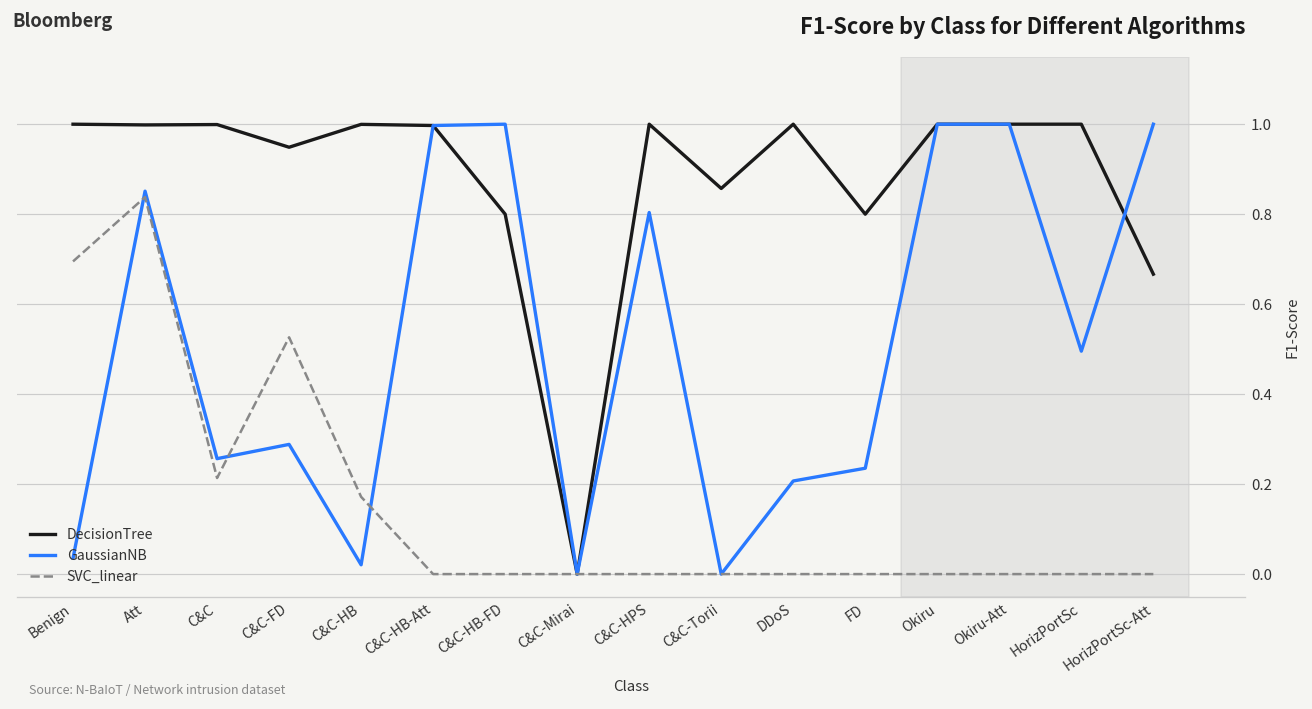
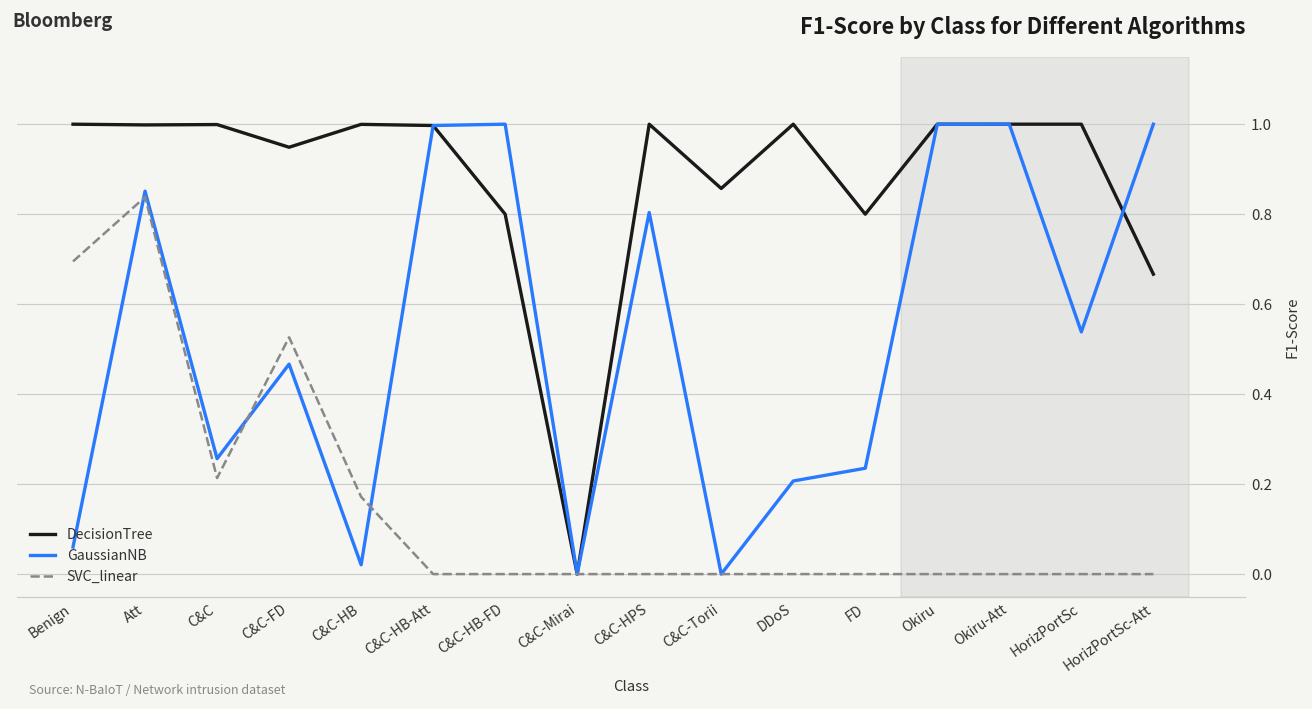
  {
    "DecisionTree": {
      "Benign": 1.00,
      "Att": 1.00,
      "C&C": 1.00,
      "C&C-FD": 0.95,
      "C&C-HB": 1.00,
      "C&C-HB-FD": 0.80,
      "C&C-HPS": 1.00,
      "C&C-Torii": 0.86,
      "DDoS": 1.00,
      "FD": 0.80,
      "HorizPortSc": 1.00,
      "HorizPortSc-Att": 0.67
    },
    "GaussianNB": {
-     "Benign": 0.04,
+     "Benign": 0.06,
      "Att": 0.85,
      "C&C": 0.26,
-     "C&C-FD": 0.29,
+     "C&C-FD": 0.47,
      "C&C-HB": 0.02,
      "C&C-HB-FD": 1.00,
      "C&C-HPS": 0.80,
      "DDoS": 0.21,
      "FD": 0.24,
-     "HorizPortSc": 0.50,
+     "HorizPortSc": 0.54,
      "HorizPortSc-Att": 1.00
    },
    "SVC_linear": {
      "Benign": 0.69,
      "Att": 0.84,
      "C&C": 0.21,
      "C&C-FD": 0.53,
      "C&C-HB": 0.17,
      "C&C-HB-Att": 0.00,
      "C&C-HB-FD": 0.00,
      "C&C-HPS": 0.00,
      "DDoS": 0.00,
      "FD": 0.00,
      "Okiru": 0.00,
      "Okiru-Att": 0.00,
      "HorizPortSc": 0.00,
      "HorizPortSc-Att": 0.00
    }
  }
